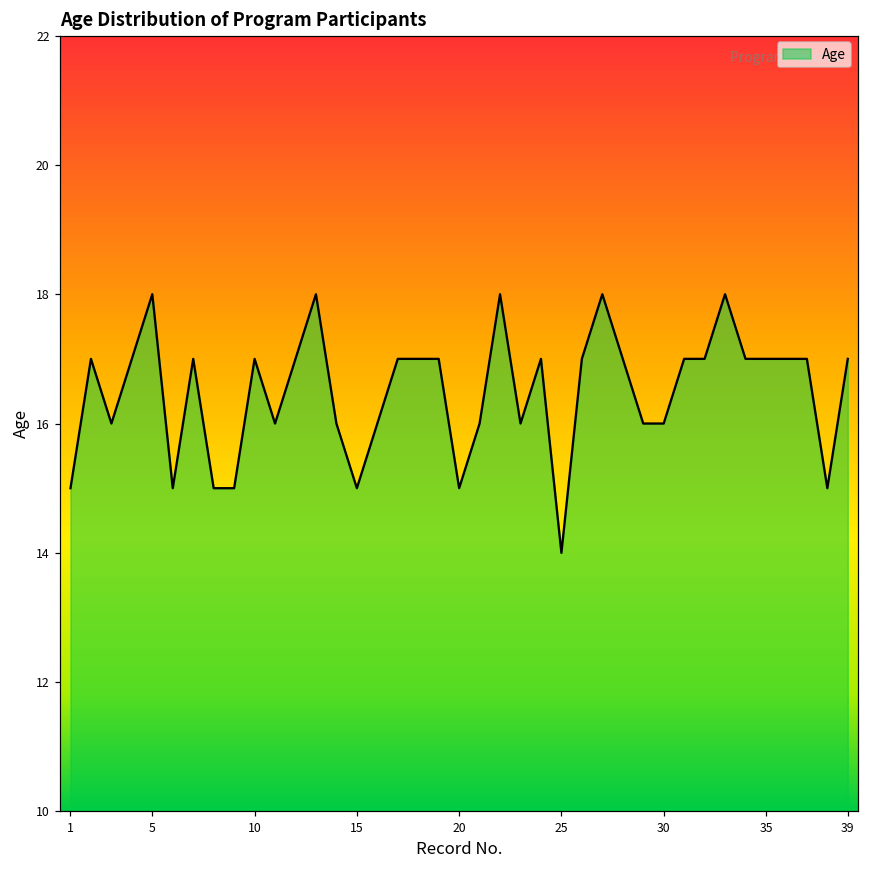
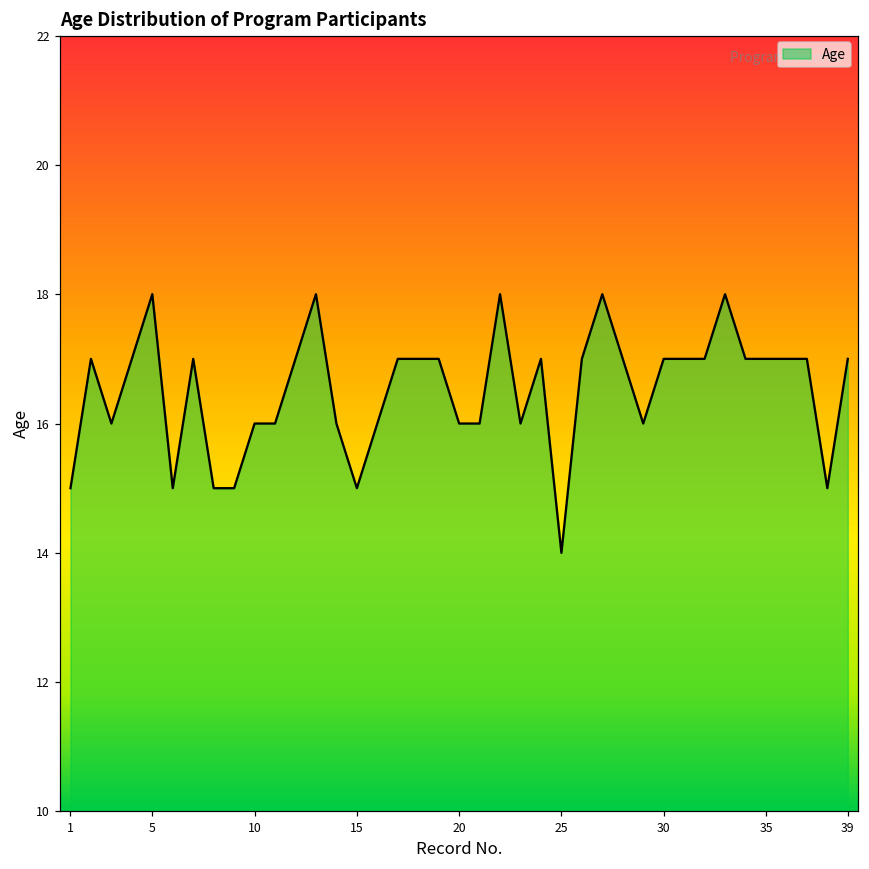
  {
    "1": 15,
    "5": 18,
-   "10": 17,
+   "10": 16,
    "15": 15,
-   "20": 15,
+   "20": 16,
    "25": 14,
-   "30": 16,
+   "30": 17,
    "35": 17,
    "39": 17
  }
